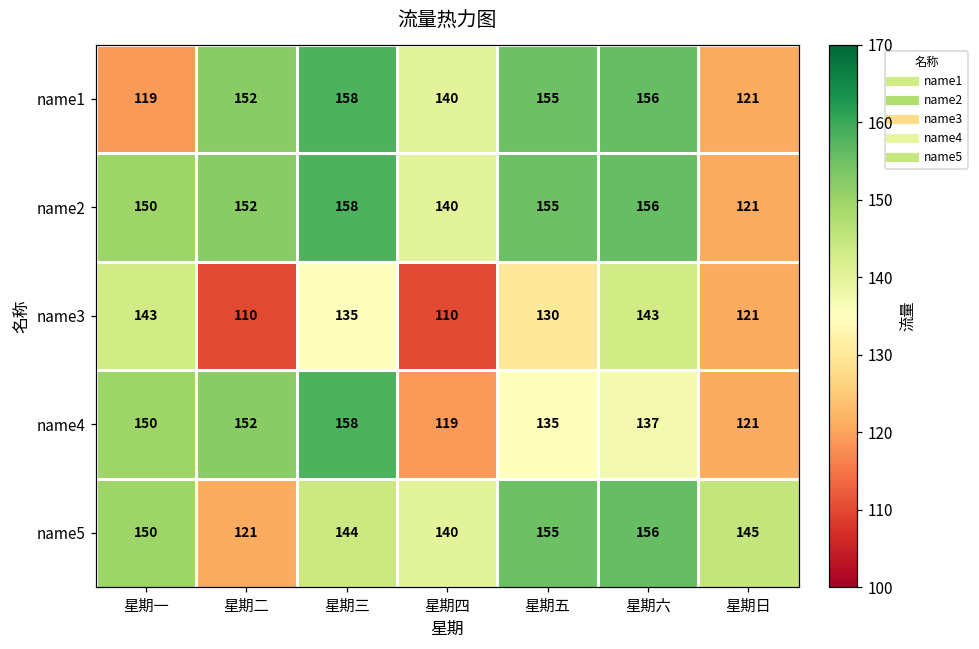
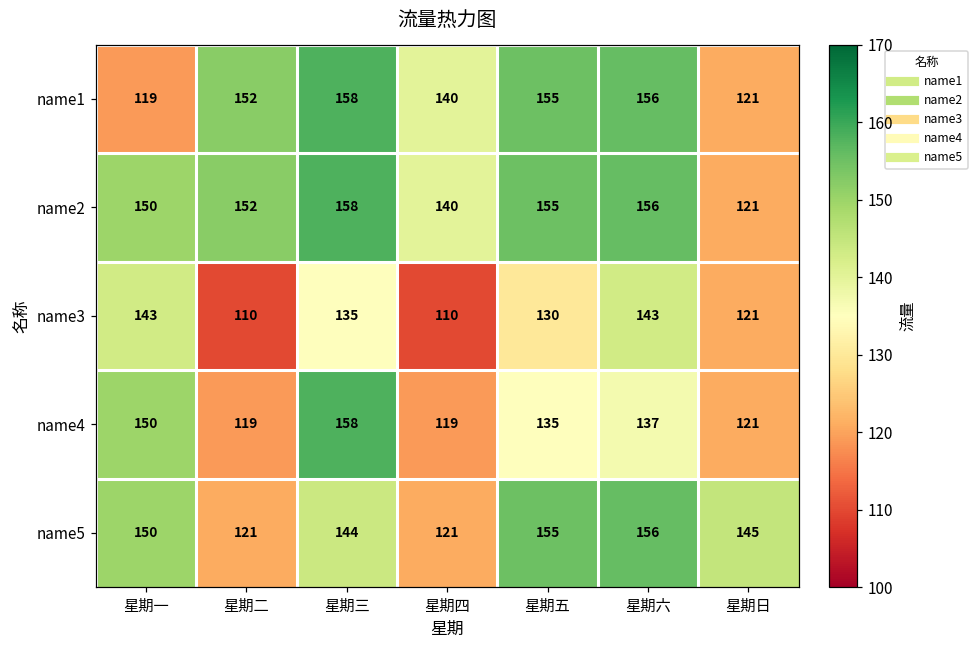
  {
    "name1": {
      "星期一": 119,
      "星期二": 152,
      "星期三": 158,
      "星期四": 140,
      "星期五": 155,
      "星期六": 156,
      "星期日": 121
    },
    "name2": {
      "星期一": 150,
      "星期二": 152,
      "星期三": 158,
      "星期四": 140,
      "星期五": 155,
      "星期六": 156,
      "星期日": 121
    },
    "name3": {
      "星期一": 143,
      "星期二": 110,
      "星期三": 135,
      "星期四": 110,
      "星期五": 130,
      "星期六": 143,
      "星期日": 121
    },
    "name4": {
      "星期一": 150,
-     "星期二": 152,
+     "星期二": 119,
      "星期三": 158,
      "星期四": 119,
      "星期五": 135,
      "星期六": 137,
      "星期日": 121
    },
    "name5": {
      "星期一": 150,
      "星期二": 121,
      "星期三": 144,
-     "星期四": 140,
+     "星期四": 121,
      "星期五": 155,
      "星期六": 156,
      "星期日": 145
    }
  }
